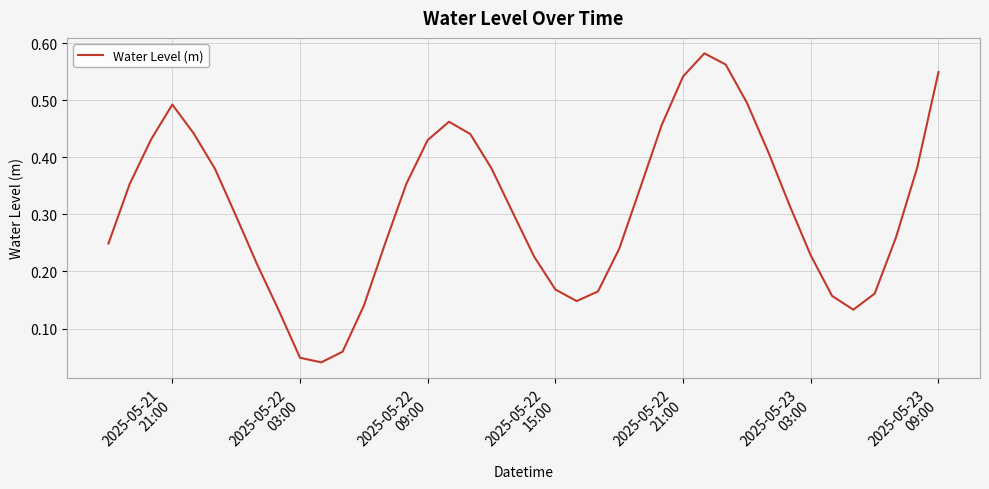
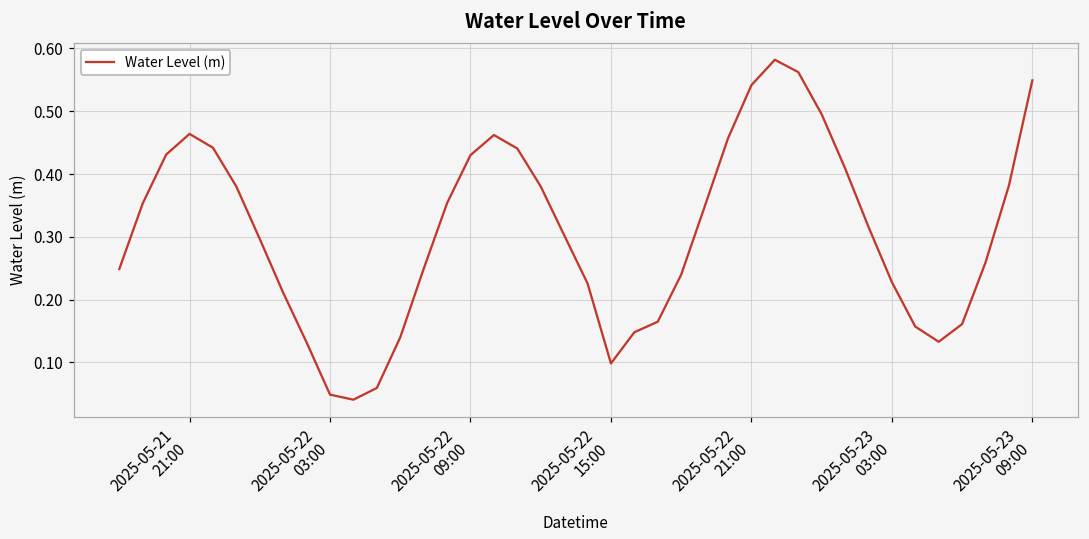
  {
-   "2025-05-21 21:00": 0.49,
+   "2025-05-21 21:00": 0.46,
    "2025-05-22 03:00": 0.05,
    "2025-05-22 09:00": 0.43,
-   "2025-05-22 15:00": 0.17,
+   "2025-05-22 15:00": 0.10,
    "2025-05-22 21:00": 0.54,
    "2025-05-23 03:00": 0.23,
    "2025-05-23 09:00": 0.55
  }
